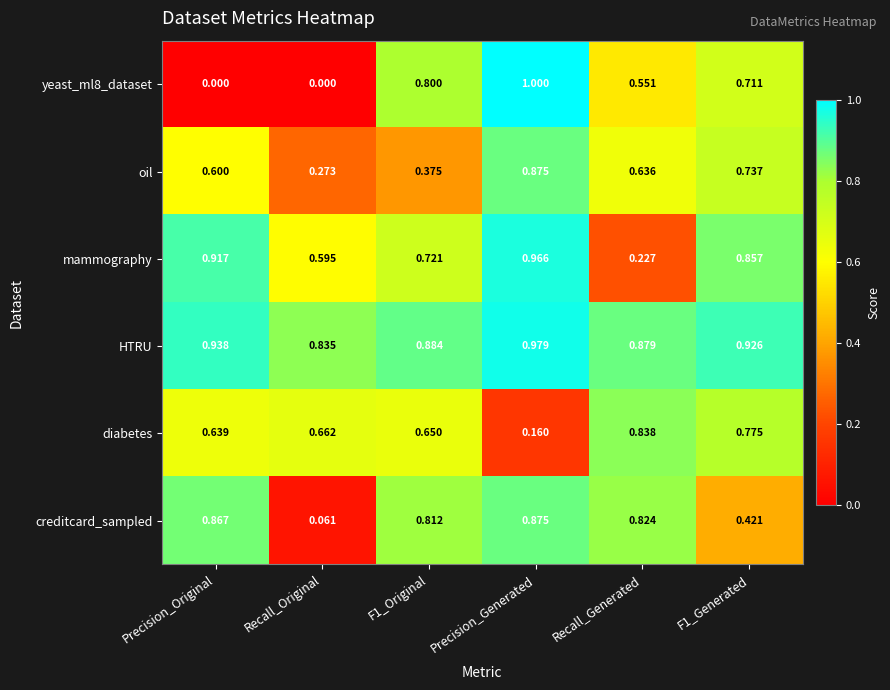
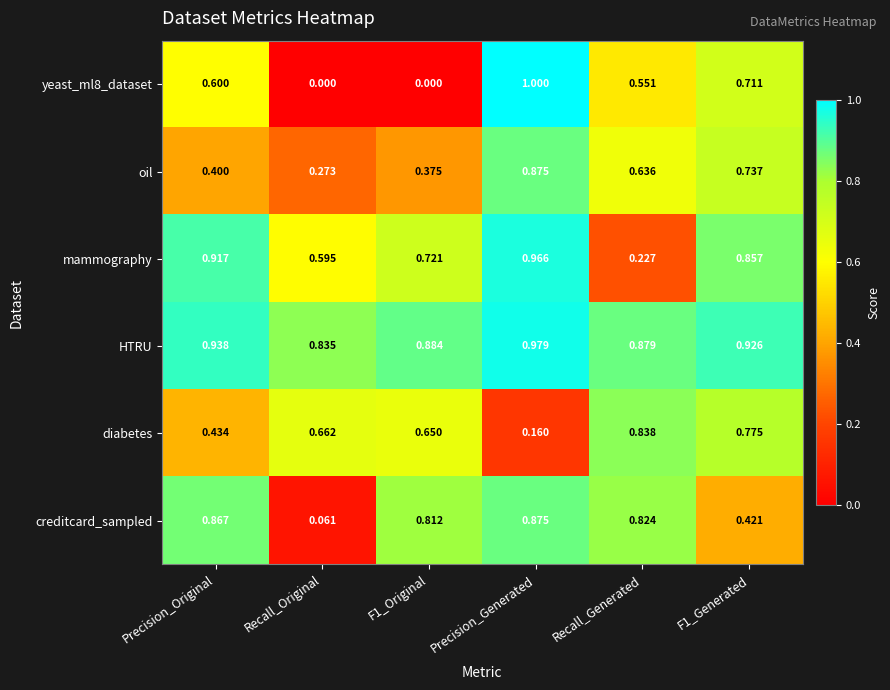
  {
    "yeast_ml8_dataset": {
-     "Precision_Original": 0.000,
+     "Precision_Original": 0.600,
      "Recall_Original": 0.000,
-     "F1_Original": 0.800,
+     "F1_Original": 0.000,
      "Precision_Generated": 1.000,
      "Recall_Generated": 0.551,
      "F1_Generated": 0.711
    },
    "oil": {
-     "Precision_Original": 0.600,
+     "Precision_Original": 0.400,
      "Recall_Original": 0.273,
      "F1_Original": 0.375,
      "Precision_Generated": 0.875,
      "Recall_Generated": 0.636,
      "F1_Generated": 0.737
    },
    "mammography": {
      "Precision_Original": 0.917,
      "Recall_Original": 0.595,
      "F1_Original": 0.721,
      "Precision_Generated": 0.966,
      "Recall_Generated": 0.227,
      "F1_Generated": 0.857
    },
    "HTRU": {
      "Precision_Original": 0.938,
      "Recall_Original": 0.835,
      "F1_Original": 0.884,
      "Precision_Generated": 0.979,
      "Recall_Generated": 0.879,
      "F1_Generated": 0.926
    },
    "diabetes": {
-     "Precision_Original": 0.639,
+     "Precision_Original": 0.434,
      "Recall_Original": 0.662,
      "F1_Original": 0.650,
      "Precision_Generated": 0.160,
      "Recall_Generated": 0.838,
      "F1_Generated": 0.775
    },
    "creditcard_sampled": {
      "Precision_Original": 0.867,
      "Recall_Original": 0.061,
      "F1_Original": 0.812,
      "Precision_Generated": 0.875,
      "Recall_Generated": 0.824,
      "F1_Generated": 0.421
    }
  }
